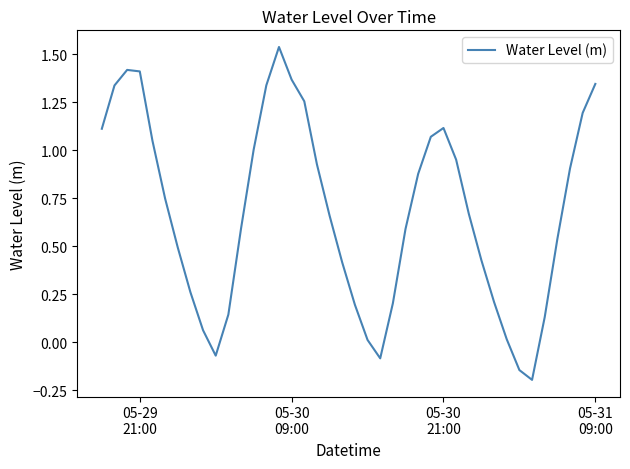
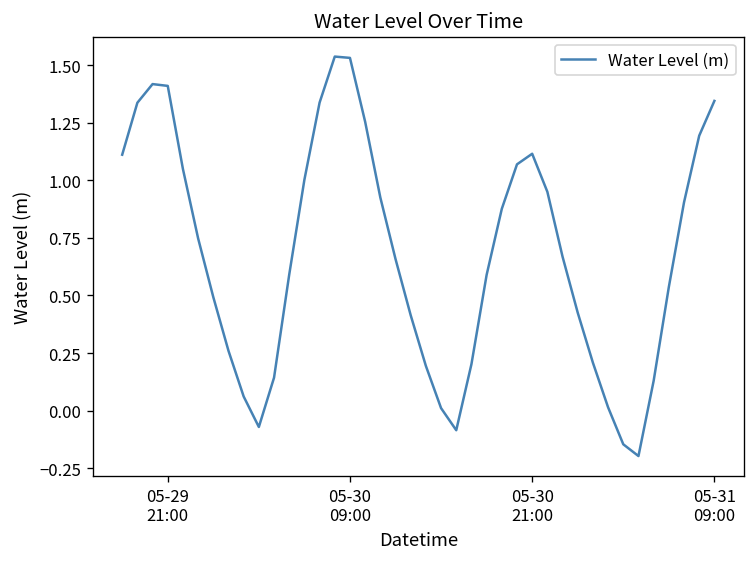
  {
    "05-29 21:00": 1.41,
-   "05-30 09:00": 1.37,
+   "05-30 09:00": 1.53,
    "05-30 21:00": 1.11,
    "05-31 09:00": 1.34
  }
